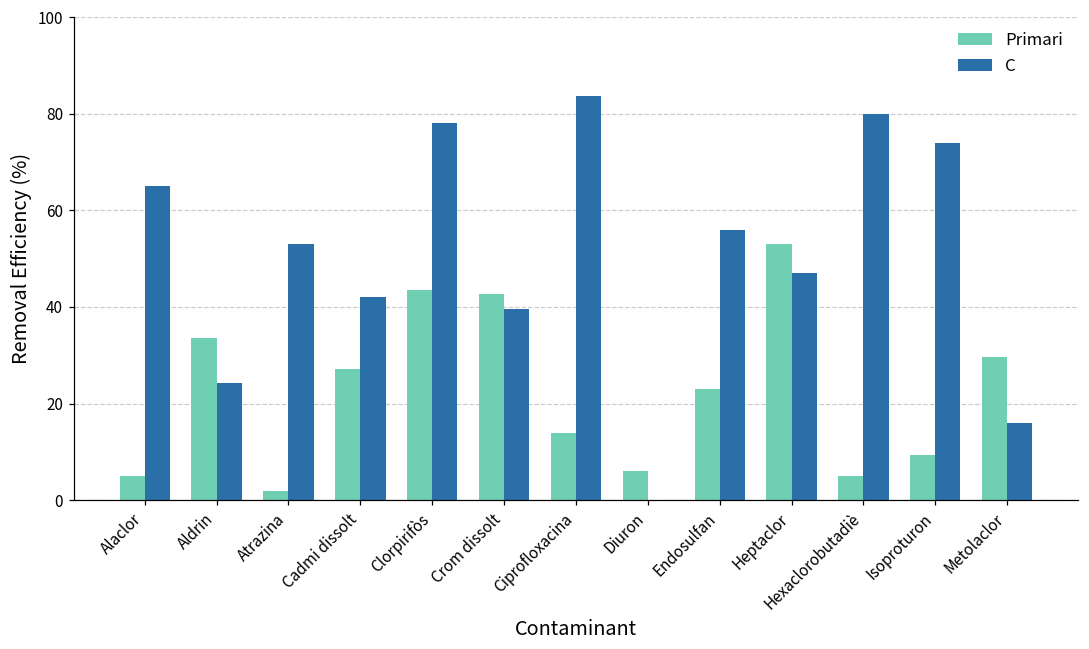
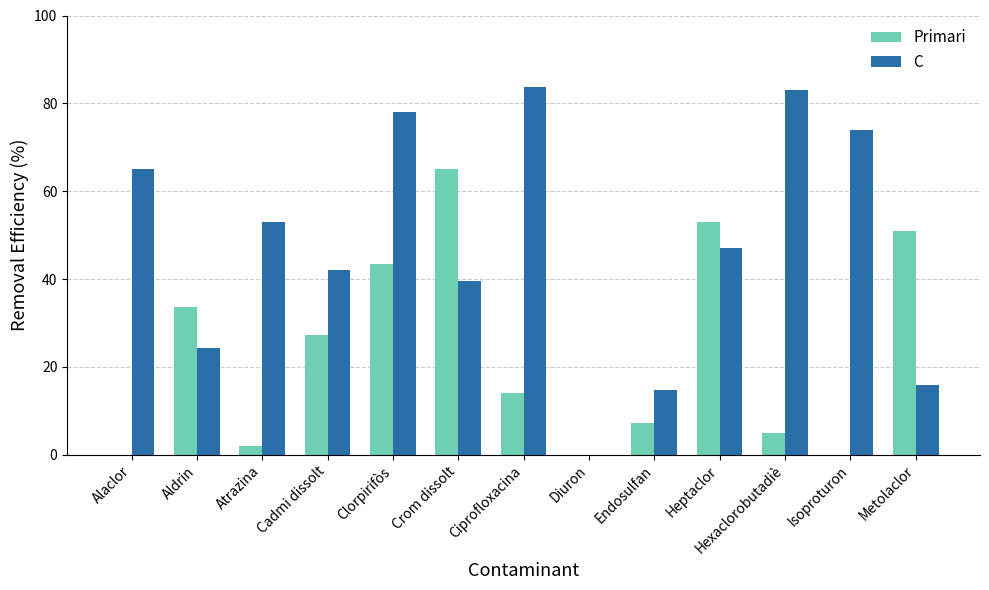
  {
    "Primari": {
-     "Alaclor": 5,
+     "Alaclor": 0,
      "Aldrin": 34,
      "Atrazina": 2,
      "Cadmi dissolt": 27,
      "Clorpirifòs": 44,
-     "Crom dissolt": 43,
+     "Crom dissolt": 65,
      "Ciprofloxacina": 14,
-     "Diuron": 6,
-     "Endosulfan": 23,
+     "Diuron": 0,
+     "Endosulfan": 7,
      "Heptaclor": 53,
      "Hexaclorobutadiè": 5,
-     "Isoproturon": 9,
-     "Metolaclor": 30
+     "Isoproturon": 0,
+     "Metolaclor": 51
    },
    "C": {
      "Alaclor": 65,
      "Aldrin": 24,
      "Atrazina": 53,
      "Cadmi dissolt": 42,
      "Clorpirifòs": 78,
      "Crom dissolt": 40,
      "Ciprofloxacina": 84,
      "Diuron": 0,
-     "Endosulfan": 56,
+     "Endosulfan": 15,
      "Heptaclor": 47,
-     "Hexaclorobutadiè": 80,
+     "Hexaclorobutadiè": 83,
      "Isoproturon": 74,
      "Metolaclor": 16
    }
  }
